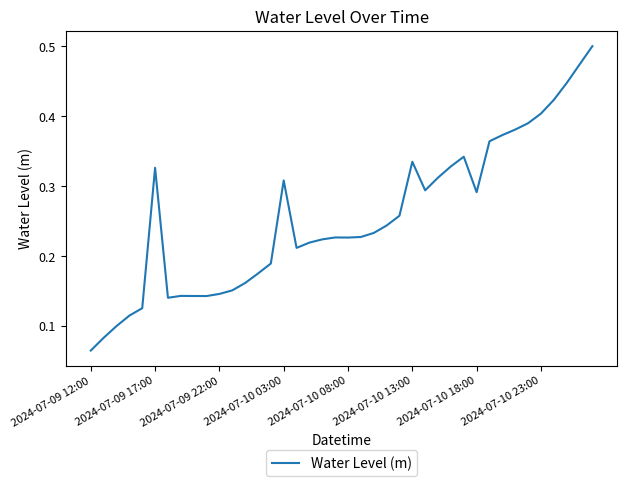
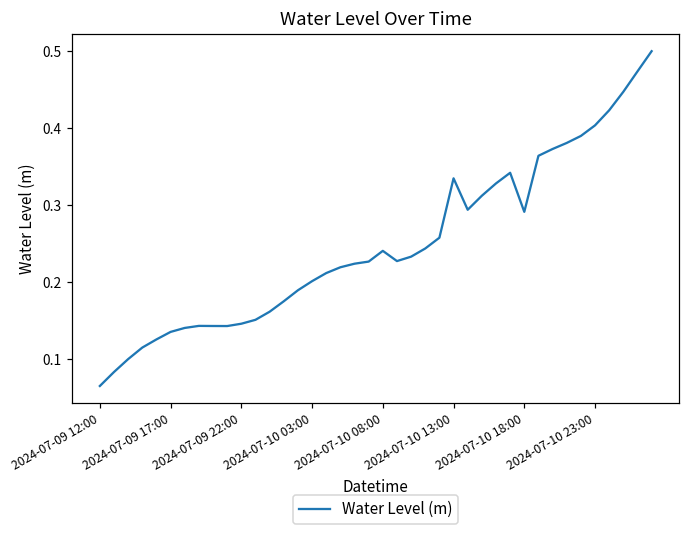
  {
    "2024-07-09 12:00": 0.06,
-   "2024-07-09 17:00": 0.33,
+   "2024-07-09 17:00": 0.14,
    "2024-07-09 22:00": 0.15,
-   "2024-07-10 03:00": 0.31,
-   "2024-07-10 08:00": 0.23,
+   "2024-07-10 03:00": 0.20,
+   "2024-07-10 08:00": 0.24,
    "2024-07-10 13:00": 0.34,
    "2024-07-10 18:00": 0.29,
    "2024-07-10 23:00": 0.40
  }
